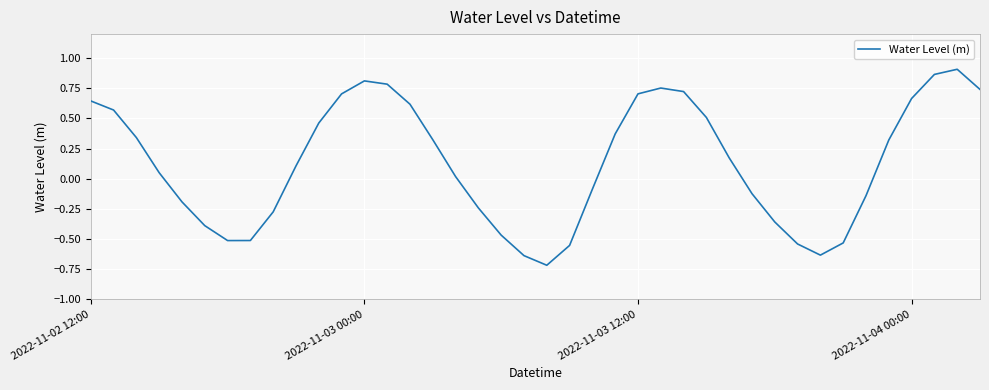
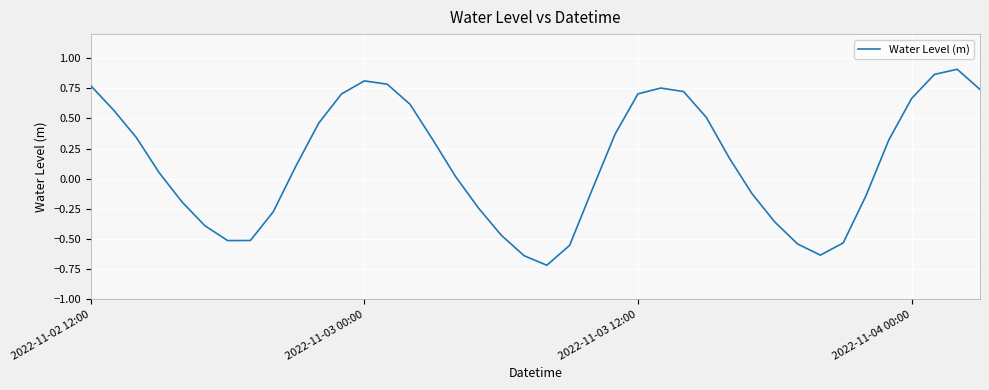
  {
-   "2022-11-02 12:00": 0.65,
+   "2022-11-02 12:00": 0.77,
    "2022-11-03 00:00": 0.81,
    "2022-11-03 12:00": 0.70,
    "2022-11-04 00:00": 0.67
  }
